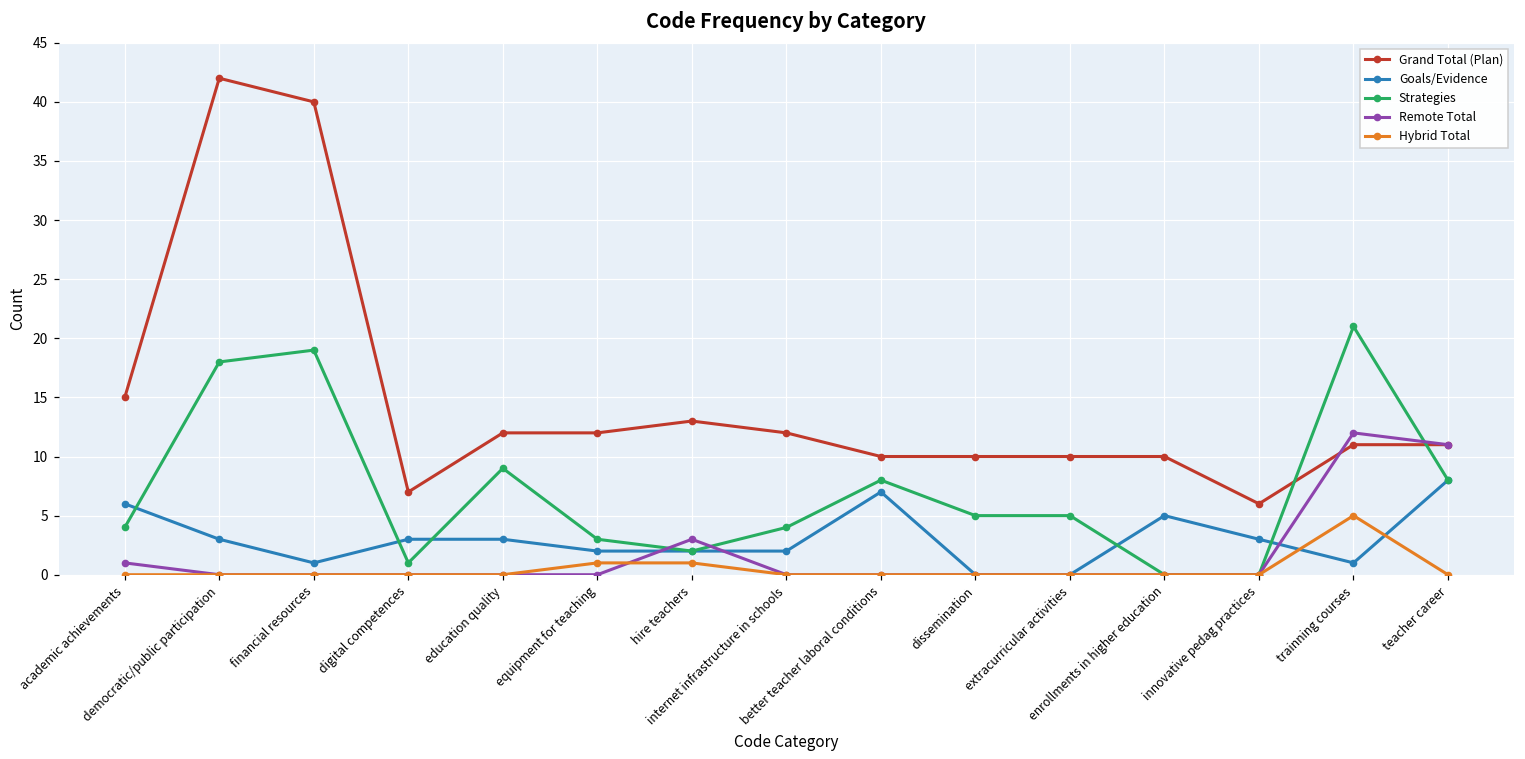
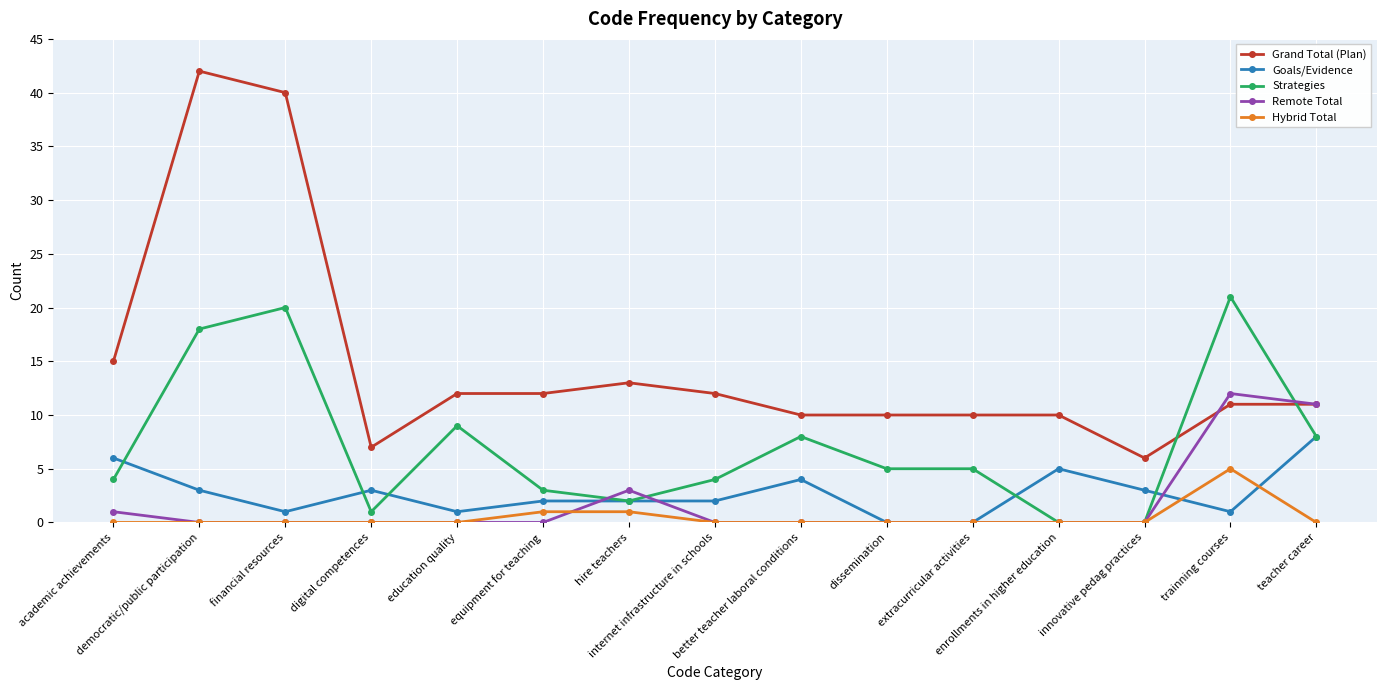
  {
    "Grand Total (Plan)": {
      "academic achievements": 15,
      "democratic/public participation": 42,
      "financial resources": 40,
      "digital competences": 7,
      "education quality": 12,
      "equipment for teaching": 12,
      "hire teachers": 13,
      "internet infrastructure in schools": 12,
      "better teacher laboral conditions": 10,
      "dissemination": 10,
      "extracurricular activities": 10,
      "enrollments in higher education": 10,
      "innovative pedag practices": 6,
      "trainning courses": 11
    },
    "Goals/Evidence": {
      "academic achievements": 6,
      "democratic/public participation": 3,
      "financial resources": 1,
      "digital competences": 3,
-     "education quality": 3,
+     "education quality": 1,
      "equipment for teaching": 2,
      "internet infrastructure in schools": 2,
-     "better teacher laboral conditions": 7,
+     "better teacher laboral conditions": 4,
      "enrollments in higher education": 5,
      "innovative pedag practices": 3,
      "trainning courses": 1
    },
    "Strategies": {
      "academic achievements": 4,
      "democratic/public participation": 18,
-     "financial resources": 19,
+     "financial resources": 20,
      "digital competences": 1,
      "education quality": 9,
      "equipment for teaching": 3,
      "internet infrastructure in schools": 4,
      "better teacher laboral conditions": 8,
      "dissemination": 5,
      "extracurricular activities": 5,
      "trainning courses": 21
    },
    "Remote Total": {
      "academic achievements": 1,
      "equipment for teaching": 0,
      "hire teachers": 3,
      "trainning courses": 12
    },
    "Hybrid Total": {
      "academic achievements": 0,
      "equipment for teaching": 1,
      "hire teachers": 1,
      "trainning courses": 5,
      "teacher career": 0
    }
  }
